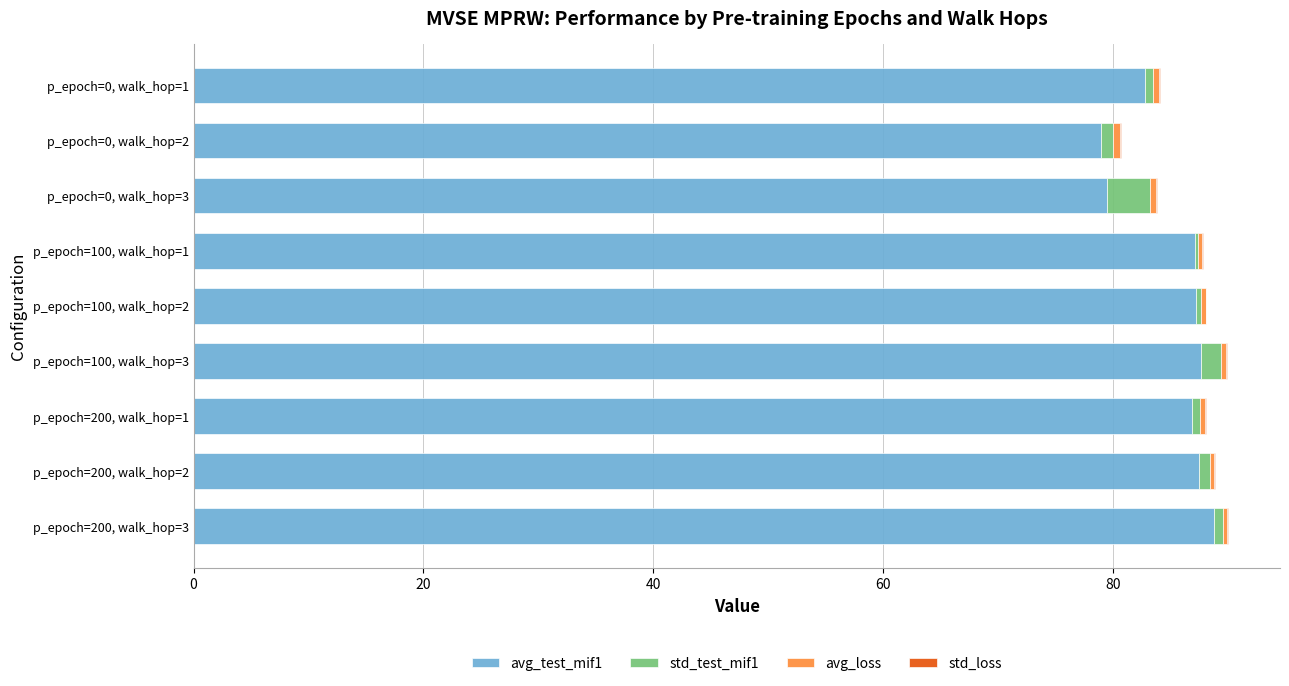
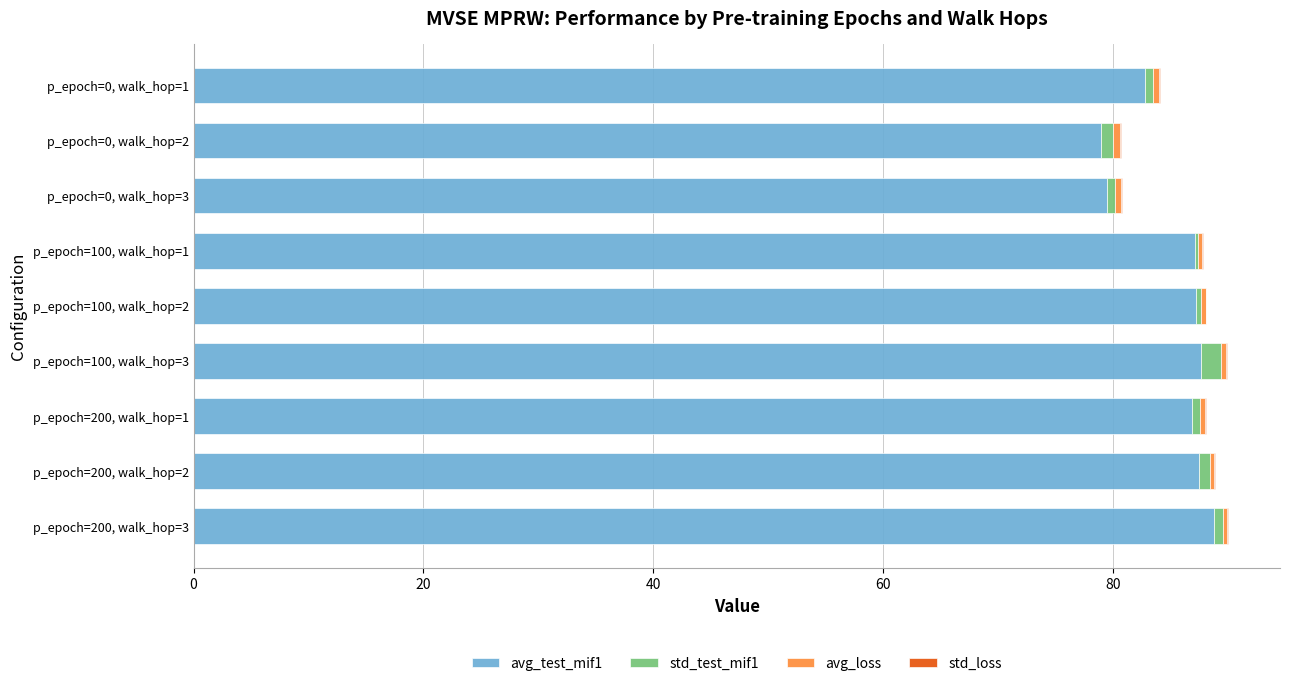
  {
    "avg_test_mif1": {
      "p_epoch=0, walk_hop=1": 82.8,
      "p_epoch=0, walk_hop=2": 79.0,
      "p_epoch=0, walk_hop=3": 79.5,
      "p_epoch=100, walk_hop=1": 87.1,
      "p_epoch=100, walk_hop=2": 87.2,
      "p_epoch=100, walk_hop=3": 87.7,
      "p_epoch=200, walk_hop=1": 86.8,
      "p_epoch=200, walk_hop=2": 87.5,
      "p_epoch=200, walk_hop=3": 88.8
    },
    "std_test_mif1": {
      "p_epoch=0, walk_hop=1": 0.7,
      "p_epoch=0, walk_hop=2": 1.1,
-     "p_epoch=0, walk_hop=3": 3.7,
+     "p_epoch=0, walk_hop=3": 0.6,
      "p_epoch=100, walk_hop=1": 0.2,
      "p_epoch=100, walk_hop=2": 0.5,
      "p_epoch=100, walk_hop=3": 1.7,
      "p_epoch=200, walk_hop=1": 0.8,
      "p_epoch=200, walk_hop=2": 1.0,
      "p_epoch=200, walk_hop=3": 0.8
    },
    "avg_loss": {
      "p_epoch=0, walk_hop=1": 0.5,
      "p_epoch=0, walk_hop=2": 0.6,
      "p_epoch=0, walk_hop=3": 0.6,
      "p_epoch=100, walk_hop=1": 0.4,
      "p_epoch=100, walk_hop=2": 0.4,
      "p_epoch=100, walk_hop=3": 0.4,
      "p_epoch=200, walk_hop=1": 0.4,
      "p_epoch=200, walk_hop=2": 0.4,
      "p_epoch=200, walk_hop=3": 0.4
    }
  }
